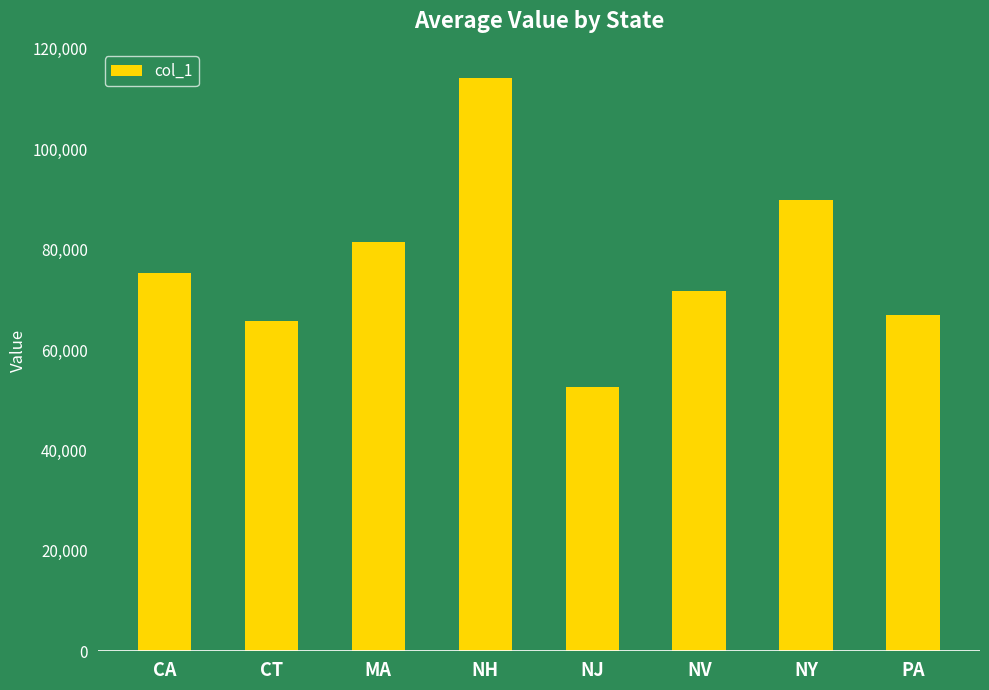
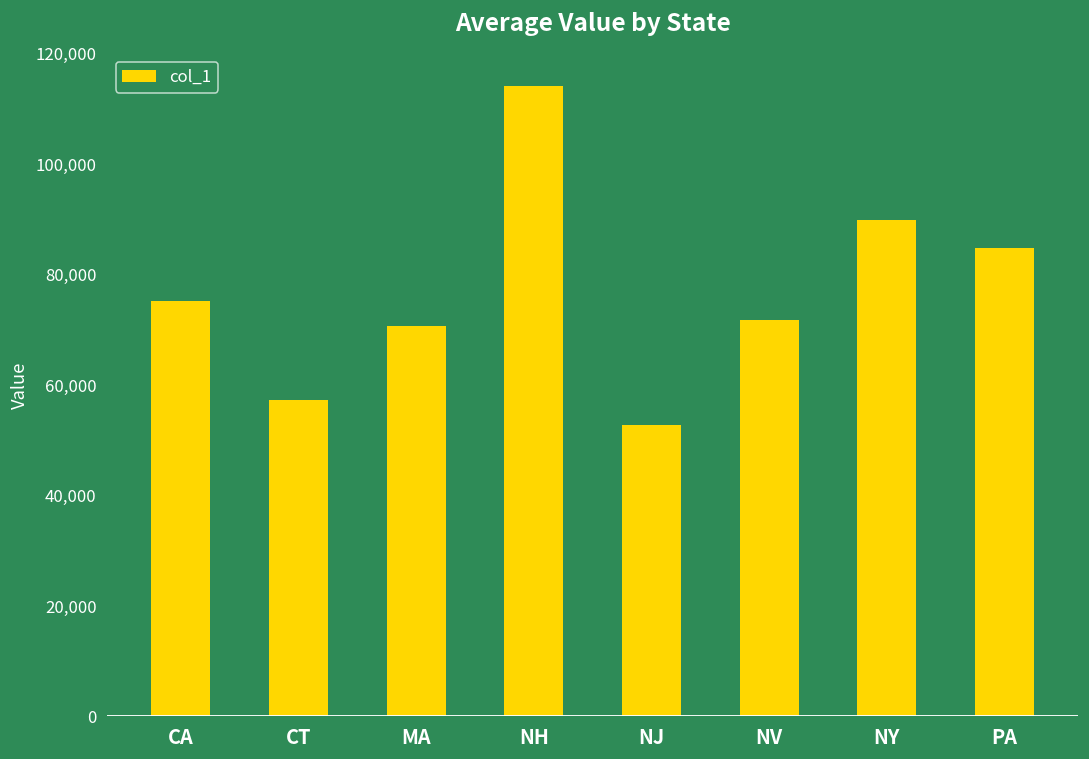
  {
    "CA": "75,000",
-   "CT": "66,000",
-   "MA": "82,000",
+   "CT": "57,000",
+   "MA": "71,000",
    "NH": "114,000",
    "NJ": "53,000",
    "NV": "72,000",
    "NY": "90,000",
-   "PA": "67,000"
+   "PA": "85,000"
  }
